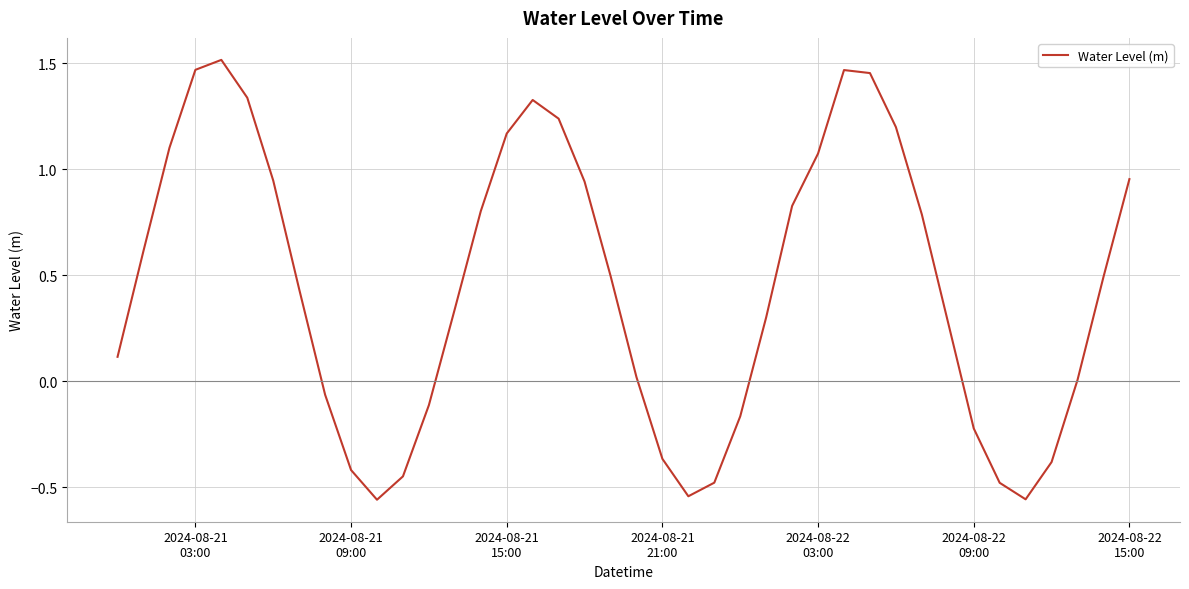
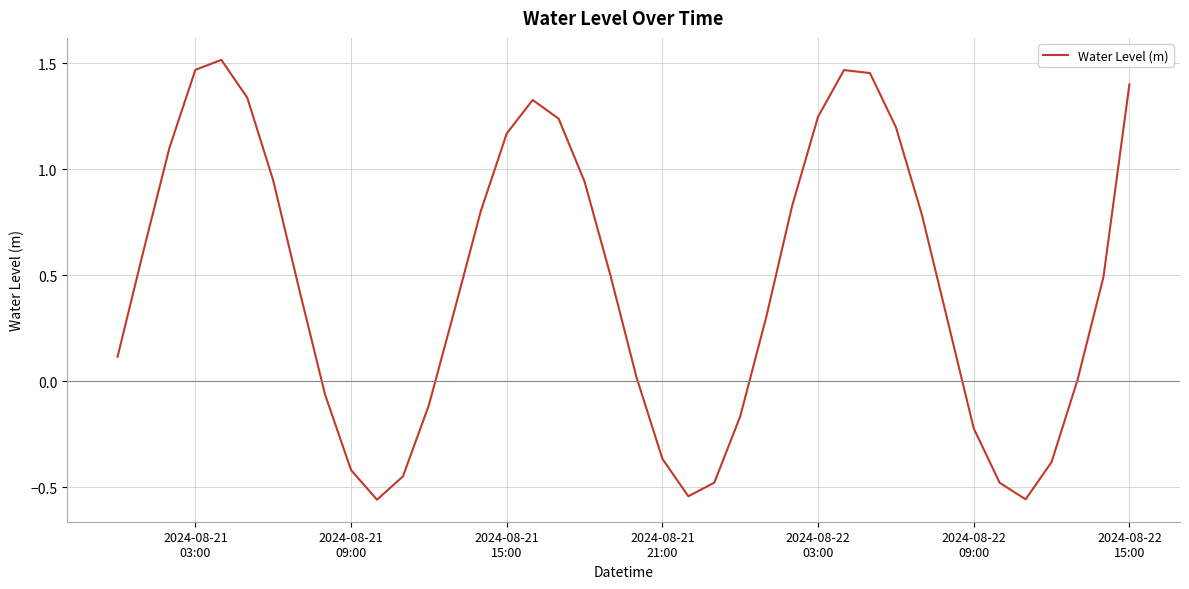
  {
    "2024-08-21 03:00": 1.47,
    "2024-08-21 09:00": -0.42,
    "2024-08-21 15:00": 1.17,
    "2024-08-21 21:00": -0.37,
-   "2024-08-22 03:00": 1.07,
+   "2024-08-22 03:00": 1.25,
    "2024-08-22 09:00": -0.22,
-   "2024-08-22 15:00": 0.95
+   "2024-08-22 15:00": 1.40
  }
